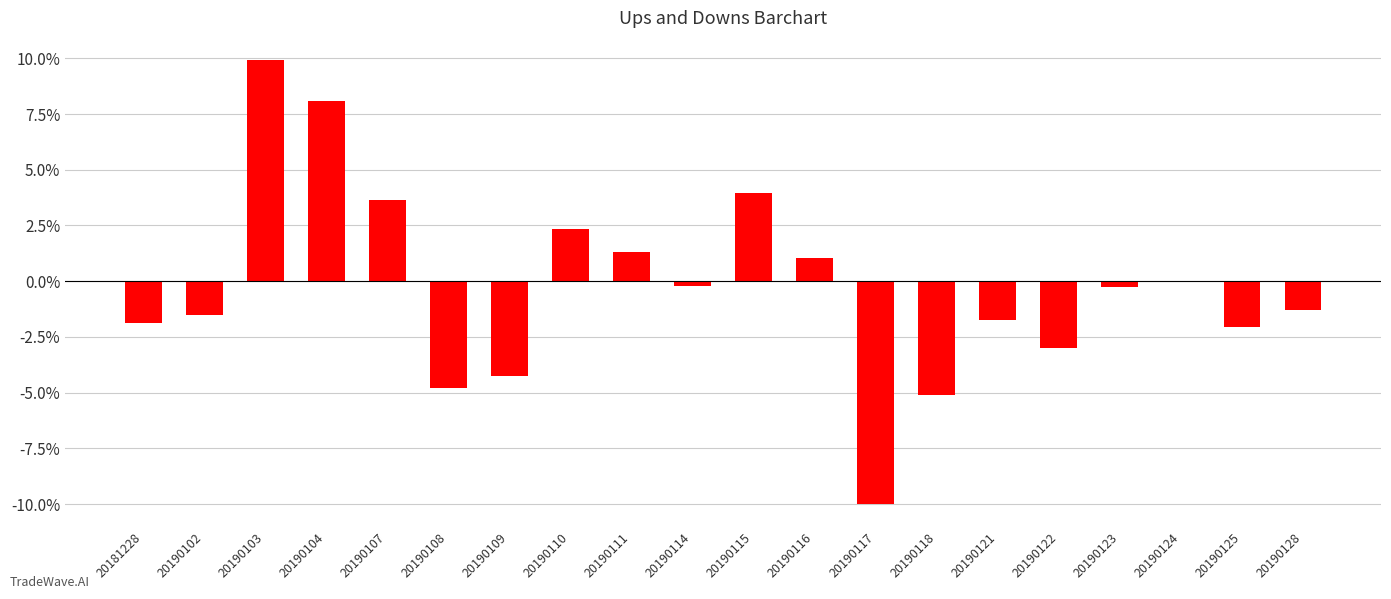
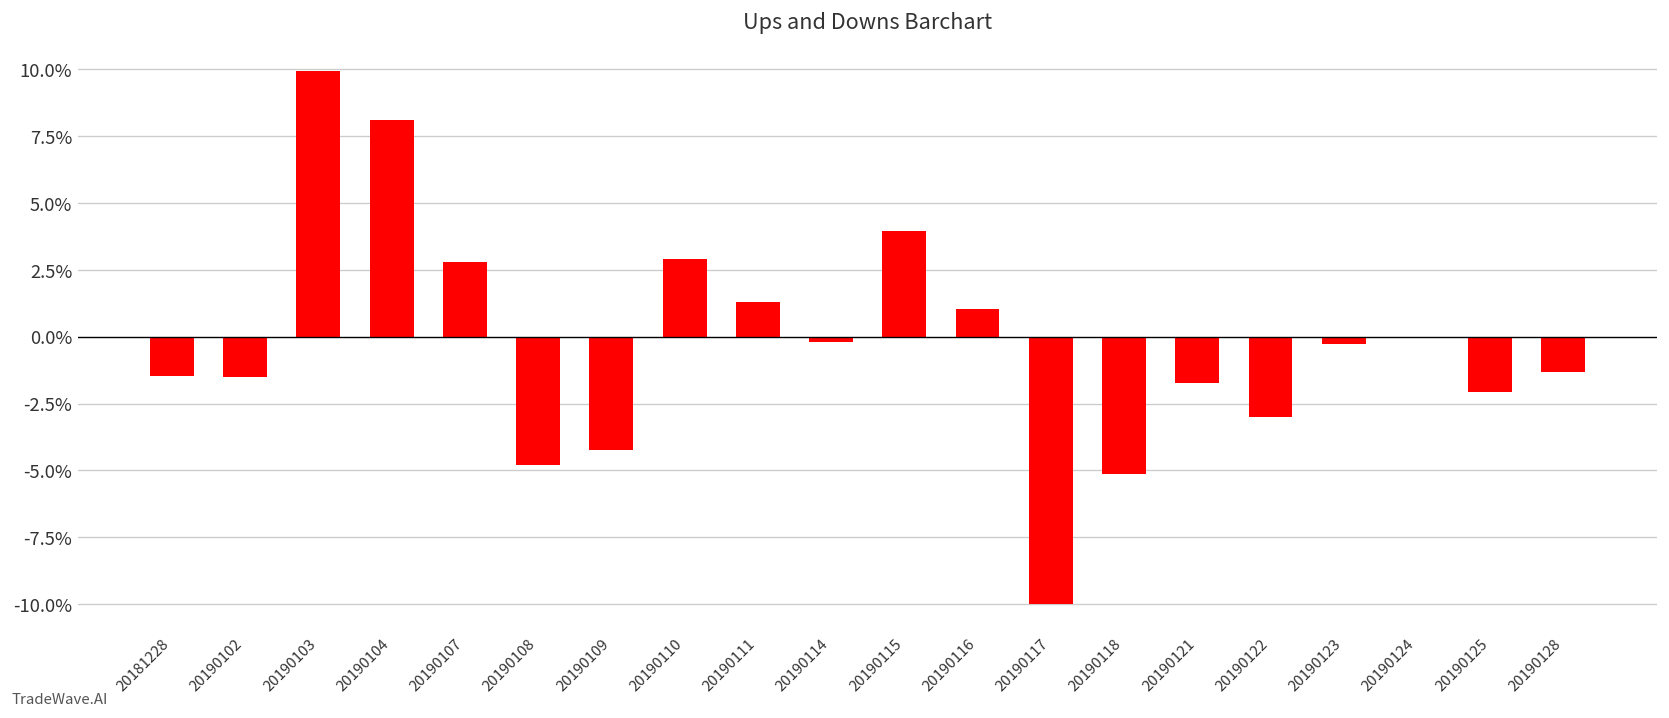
  {
-   "20181228": "-1.9%",
+   "20181228": "-1.5%",
    "20190102": "-1.5%",
    "20190103": "9.9%",
    "20190104": "8.1%",
-   "20190107": "3.6%",
+   "20190107": "2.8%",
    "20190108": "-4.8%",
    "20190109": "-4.3%",
-   "20190110": "2.4%",
+   "20190110": "2.9%",
    "20190111": "1.3%",
    "20190114": "-0.2%",
    "20190115": "3.9%",
    "20190116": "1.1%",
    "20190117": "-10.0%",
    "20190118": "-5.1%",
    "20190121": "-1.7%",
    "20190122": "-3.0%",
    "20190123": "-0.3%",
    "20190124": "0.0%",
    "20190125": "-2.1%",
    "20190128": "-1.3%"
  }
